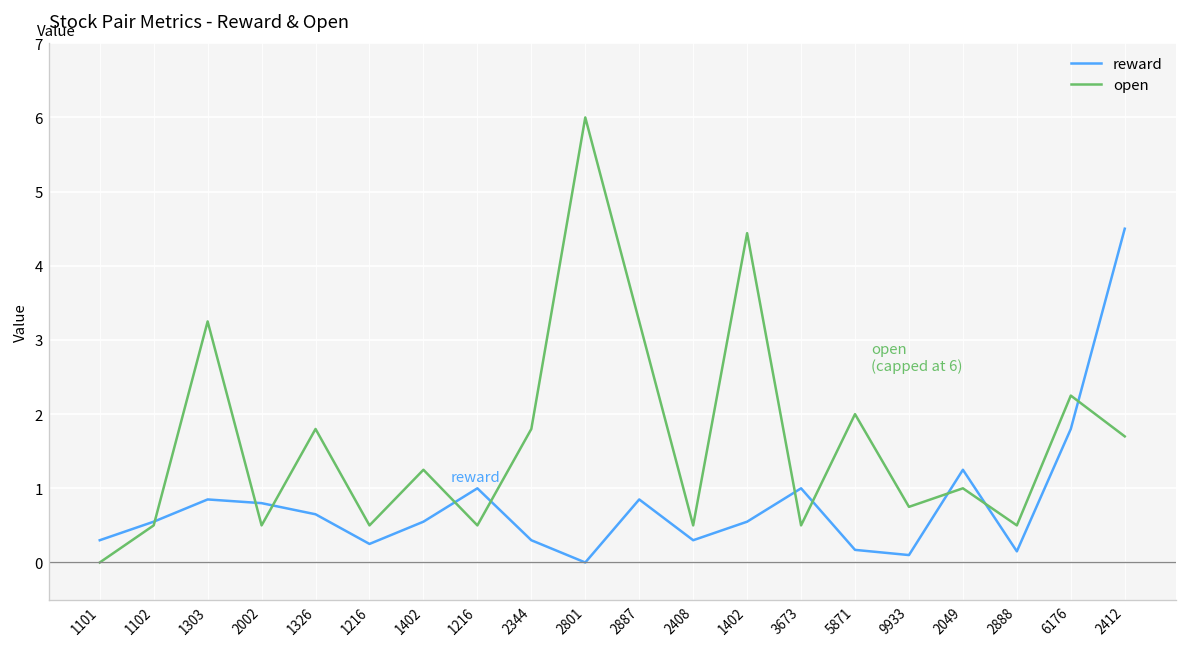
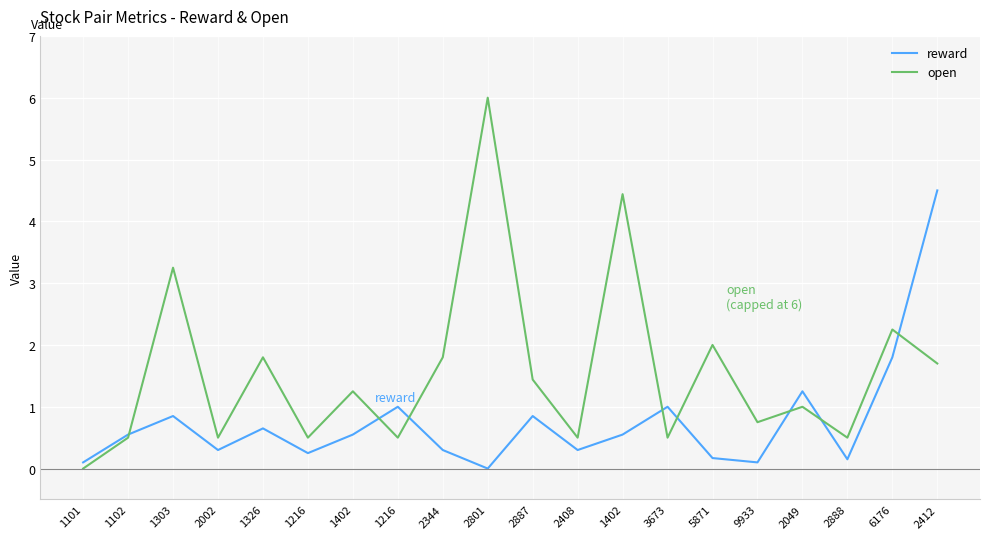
  {
    "reward": {
-     "1101": 0.3,
+     "1101": 0.1,
      "1102": 0.6,
      "1303": 0.9,
-     "2002": 0.8,
+     "2002": 0.3,
      "1326": 0.7,
      "2344": 0.3,
      "2801": 0.0,
      "2887": 0.9,
      "2408": 0.3,
      "3673": 1.0,
      "5871": 0.2,
      "9933": 0.1,
      "2049": 1.3,
      "2888": 0.2,
      "6176": 1.8,
      "2412": 4.5
    },
    "open": {
      "1101": 0.0,
      "1102": 0.5,
      "1303": 3.3,
      "2002": 0.5,
      "1326": 1.8,
      "2344": 1.8,
      "2801": 6.0,
-     "2887": 3.3,
+     "2887": 1.4,
      "2408": 0.5,
      "3673": 0.5,
      "5871": 2.0,
      "9933": 0.8,
      "2049": 1.0,
      "2888": 0.5,
      "6176": 2.3,
      "2412": 1.7
    }
  }
